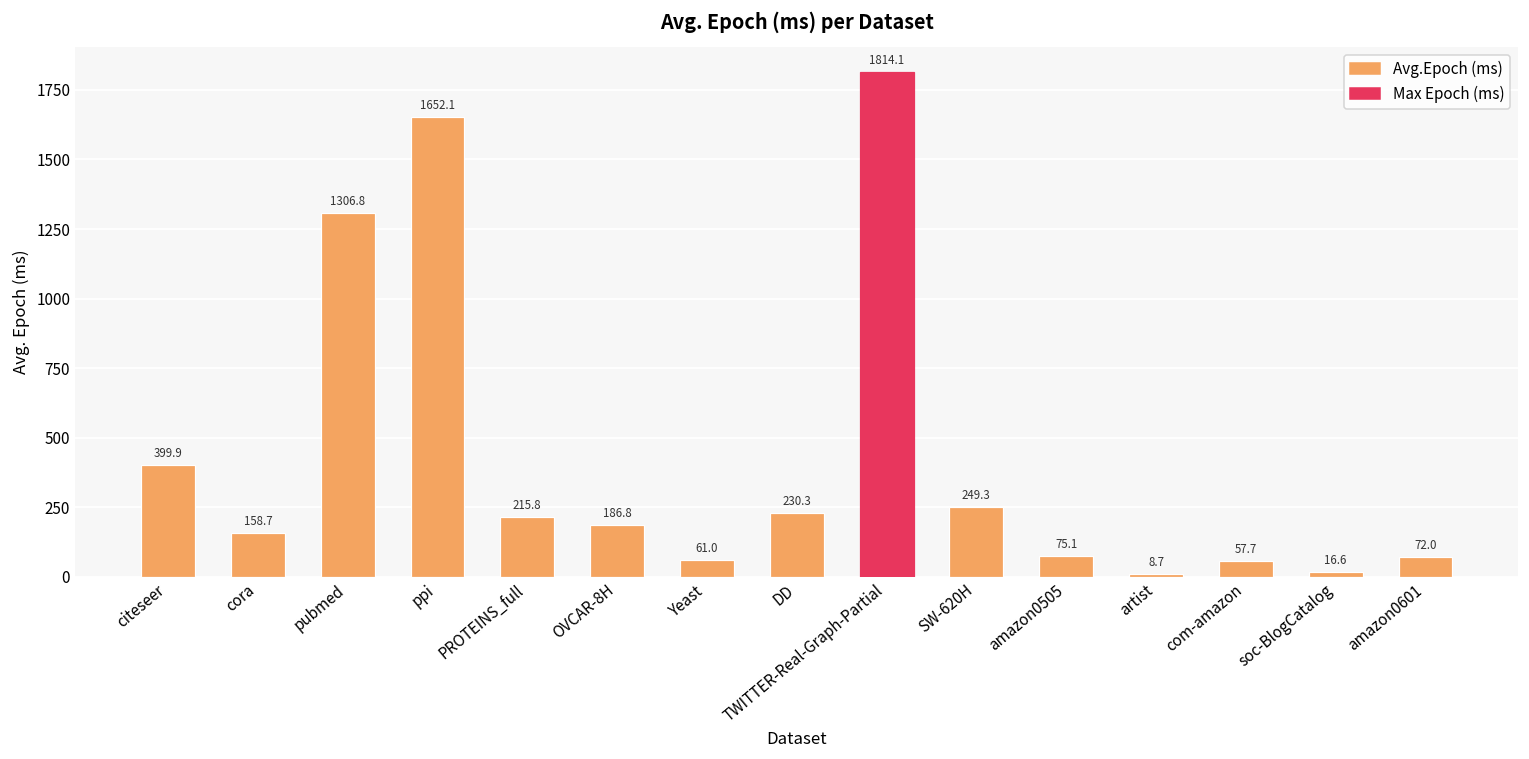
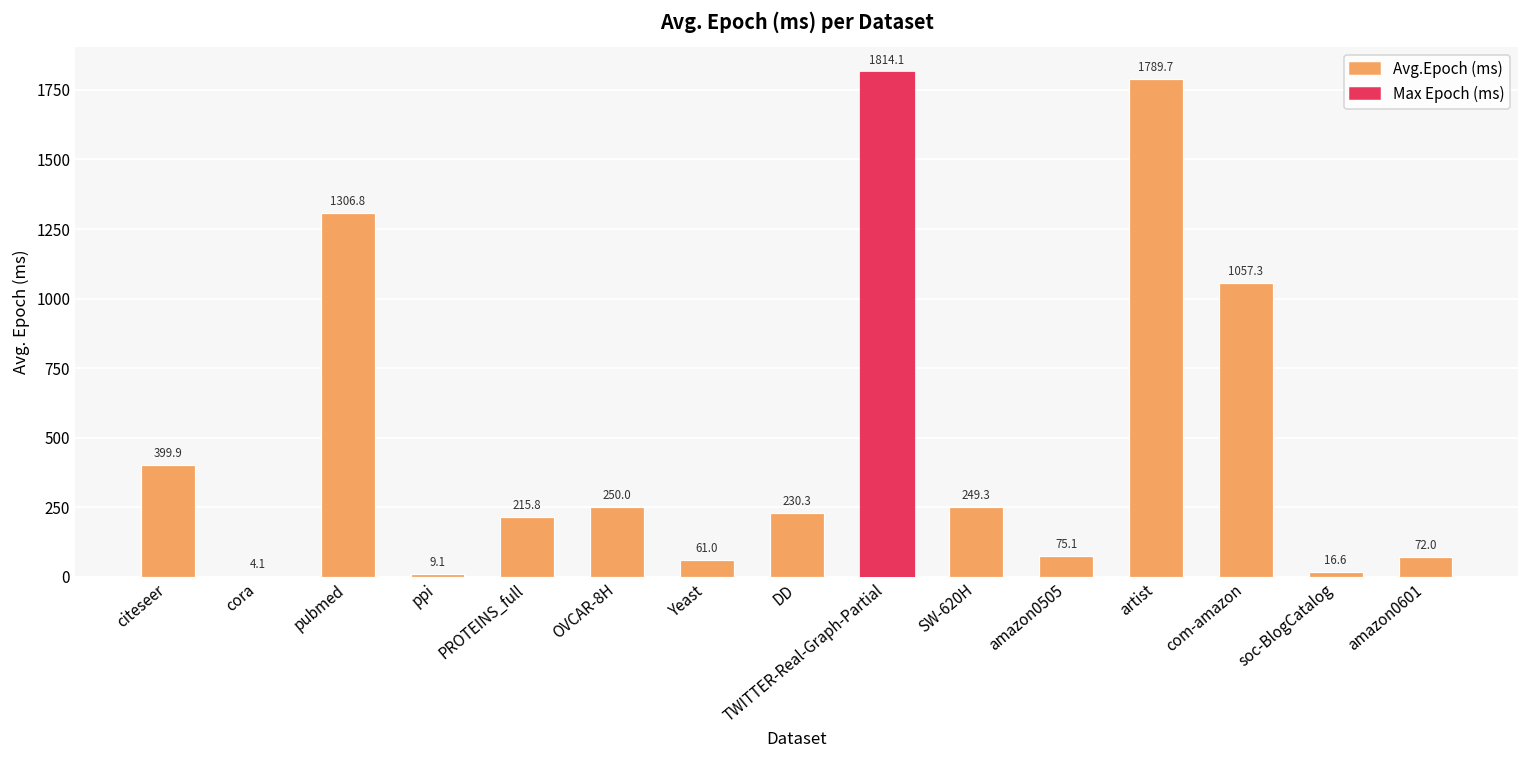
  {
    "citeseer": 399.9,
-   "cora": 158.7,
+   "cora": 4.1,
    "pubmed": 1306.8,
-   "ppi": 1652.1,
+   "ppi": 9.1,
    "PROTEINS_full": 215.8,
-   "OVCAR-8H": 186.8,
+   "OVCAR-8H": 250.0,
    "Yeast": 61.0,
    "DD": 230.3,
    "TWITTER-Real-Graph-Partial": 1814.1,
    "SW-620H": 249.3,
    "amazon0505": 75.1,
-   "artist": 8.7,
-   "com-amazon": 57.7,
+   "artist": 1789.7,
+   "com-amazon": 1057.3,
    "soc-BlogCatalog": 16.6,
    "amazon0601": 72.0
  }
